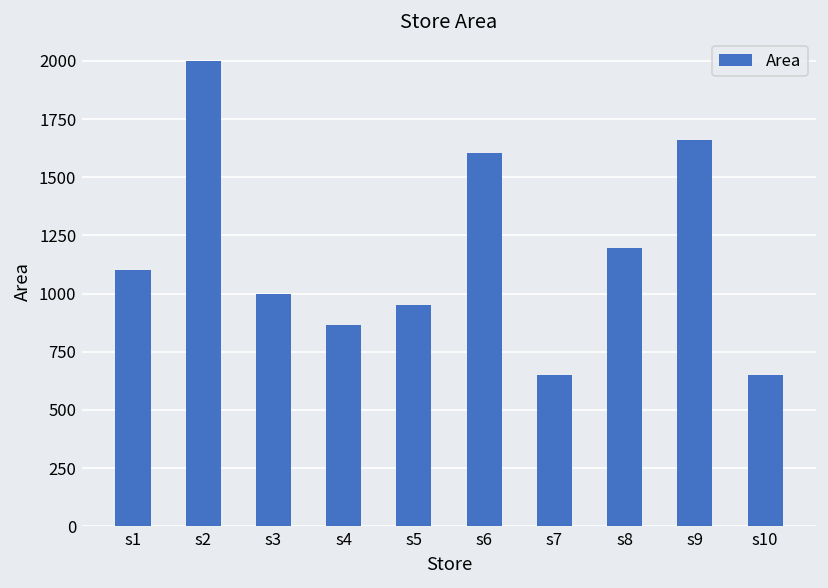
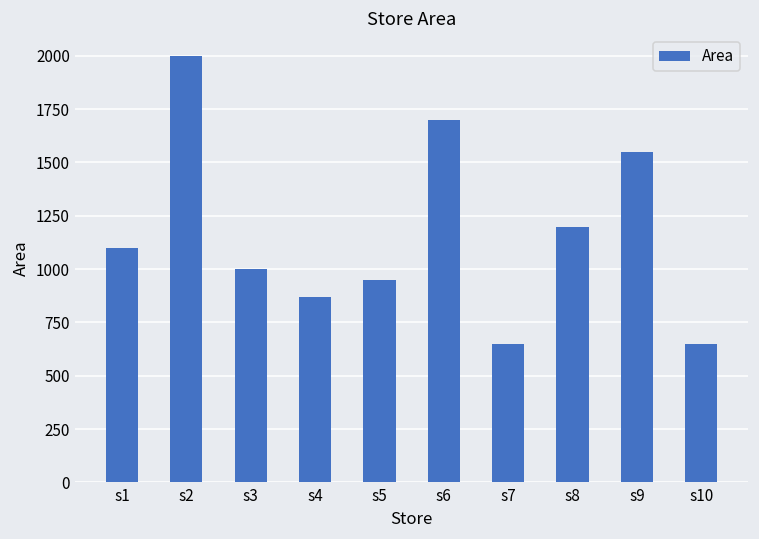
  {
    "s1": 1100,
    "s2": 2000,
    "s3": 1000,
    "s4": 870,
    "s5": 950,
-   "s6": 1610,
+   "s6": 1700,
    "s7": 650,
    "s8": 1200,
-   "s9": 1660,
+   "s9": 1550,
    "s10": 650
  }
